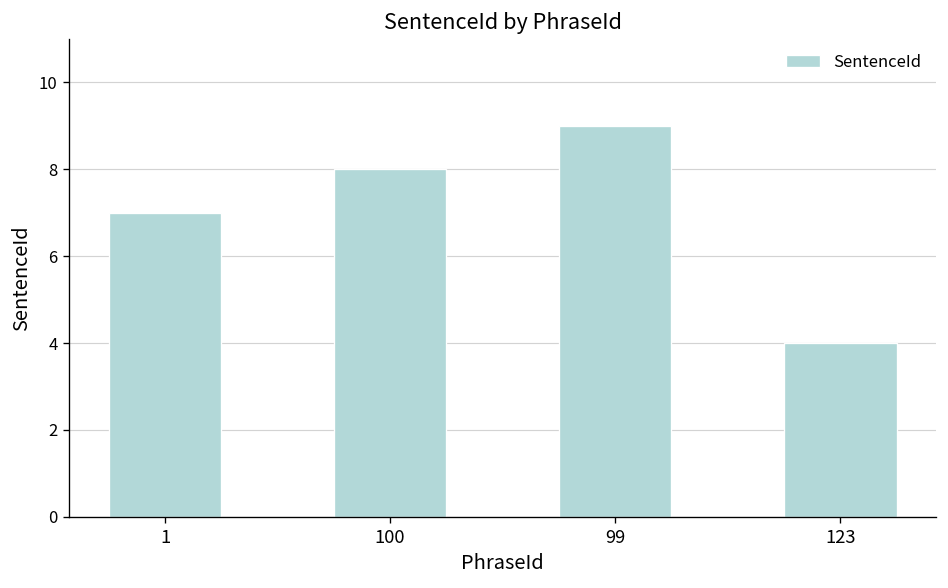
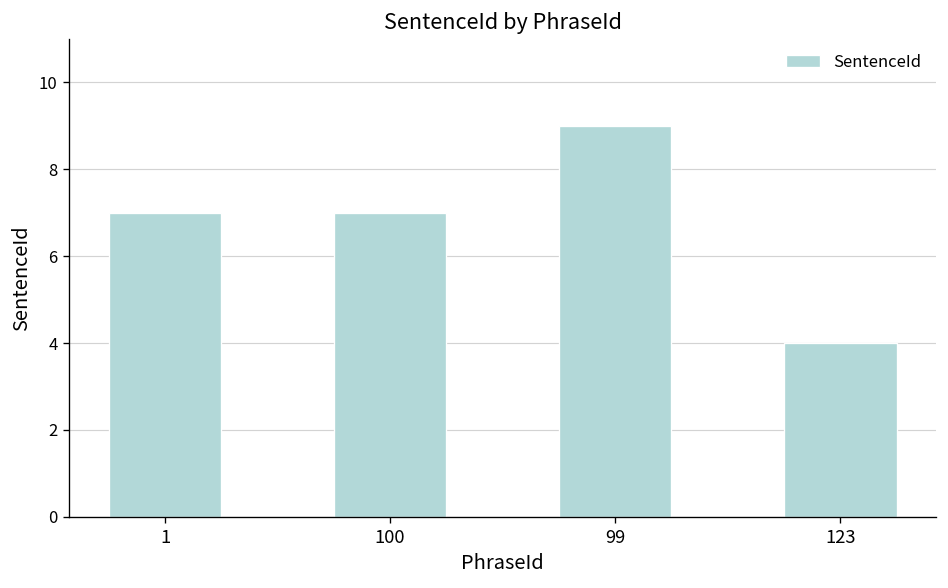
  {
    "1": 7,
-   "100": 8,
+   "100": 7,
    "99": 9,
    "123": 4
  }
